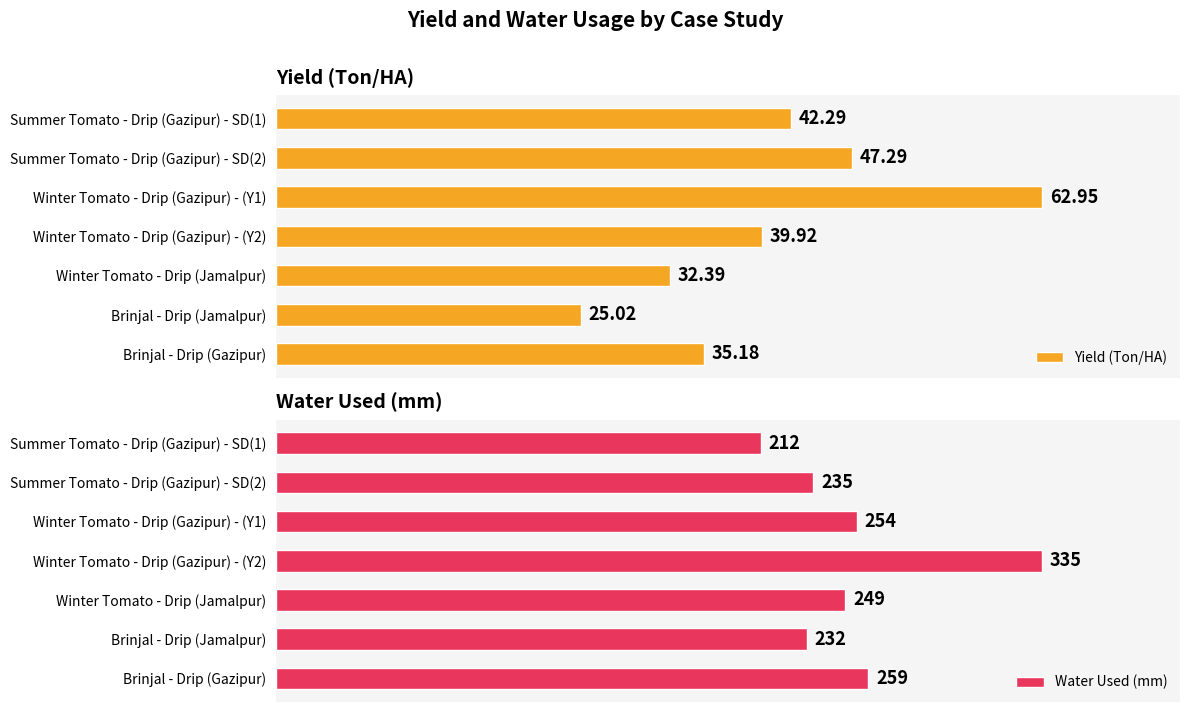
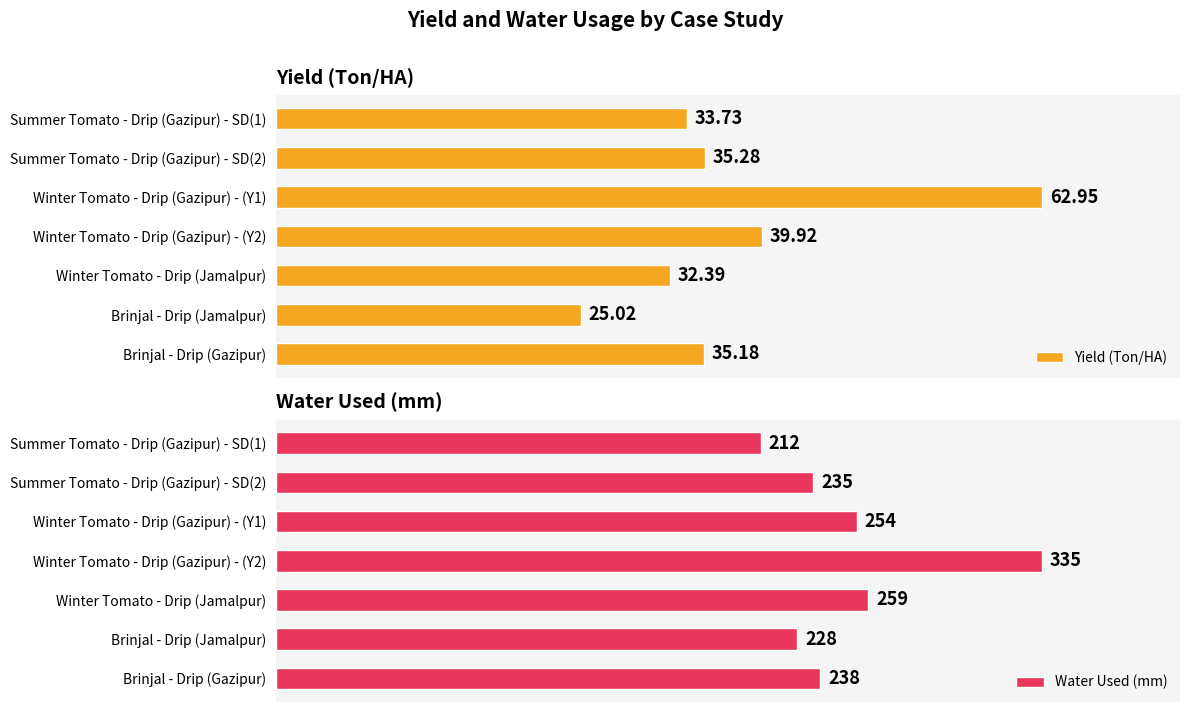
  {
    "Yield (Ton/HA)": {
-     "Summer Tomato - Drip (Gazipur) - SD(1)": 42.29,
-     "Summer Tomato - Drip (Gazipur) - SD(2)": 47.29,
+     "Summer Tomato - Drip (Gazipur) - SD(1)": 33.73,
+     "Summer Tomato - Drip (Gazipur) - SD(2)": 35.28,
      "Winter Tomato - Drip (Gazipur) - (Y1)": 62.95,
      "Winter Tomato - Drip (Gazipur) - (Y2)": 39.92,
      "Winter Tomato - Drip (Jamalpur)": 32.39,
      "Brinjal - Drip (Jamalpur)": 25.02,
      "Brinjal - Drip (Gazipur)": 35.18
    },
    "Water Used (mm)": {
      "Summer Tomato - Drip (Gazipur) - SD(1)": 212,
      "Summer Tomato - Drip (Gazipur) - SD(2)": 235,
      "Winter Tomato - Drip (Gazipur) - (Y1)": 254,
      "Winter Tomato - Drip (Gazipur) - (Y2)": 335,
-     "Winter Tomato - Drip (Jamalpur)": 249,
-     "Brinjal - Drip (Jamalpur)": 232,
-     "Brinjal - Drip (Gazipur)": 259
+     "Winter Tomato - Drip (Jamalpur)": 259,
+     "Brinjal - Drip (Jamalpur)": 228,
+     "Brinjal - Drip (Gazipur)": 238
    }
  }
